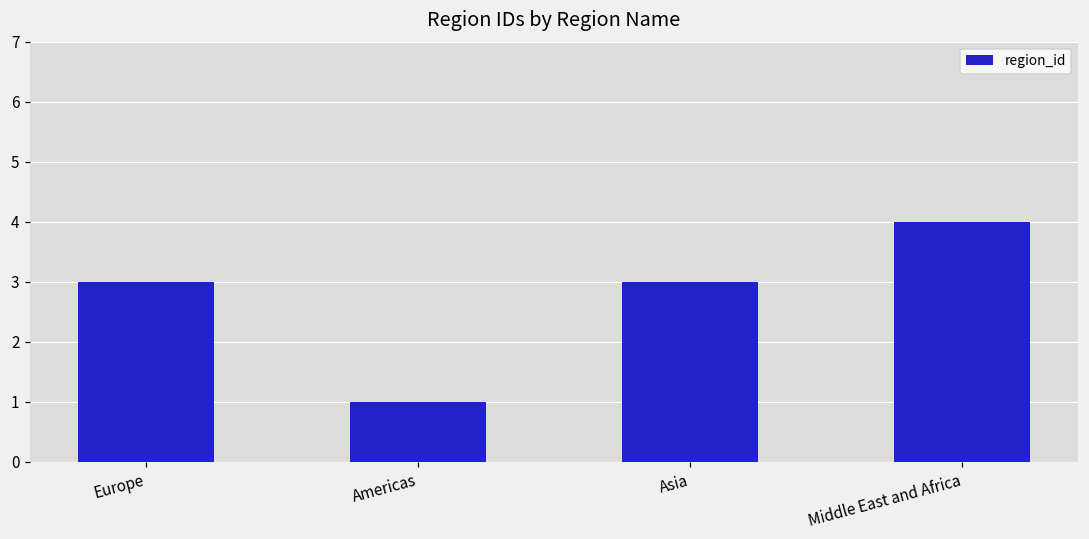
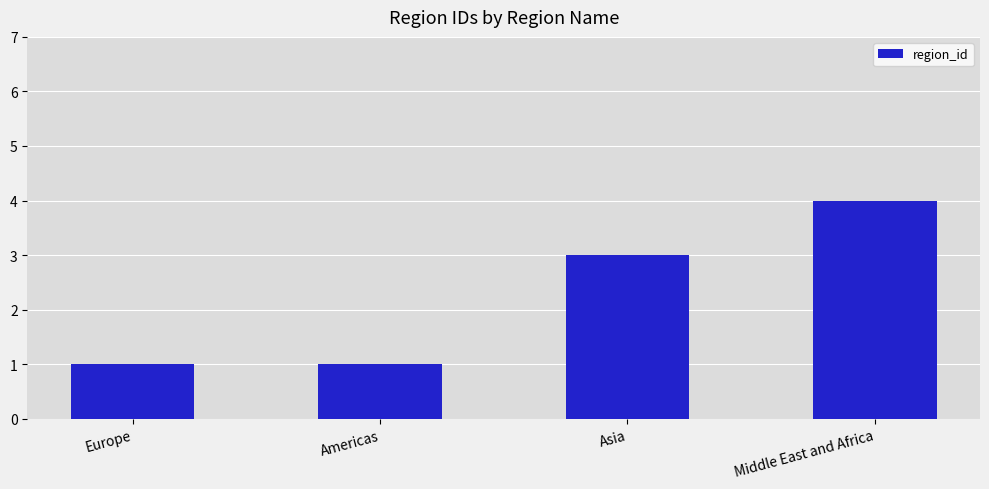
  {
-   "Europe": 3,
+   "Europe": 1,
    "Americas": 1,
    "Asia": 3,
    "Middle East and Africa": 4
  }
